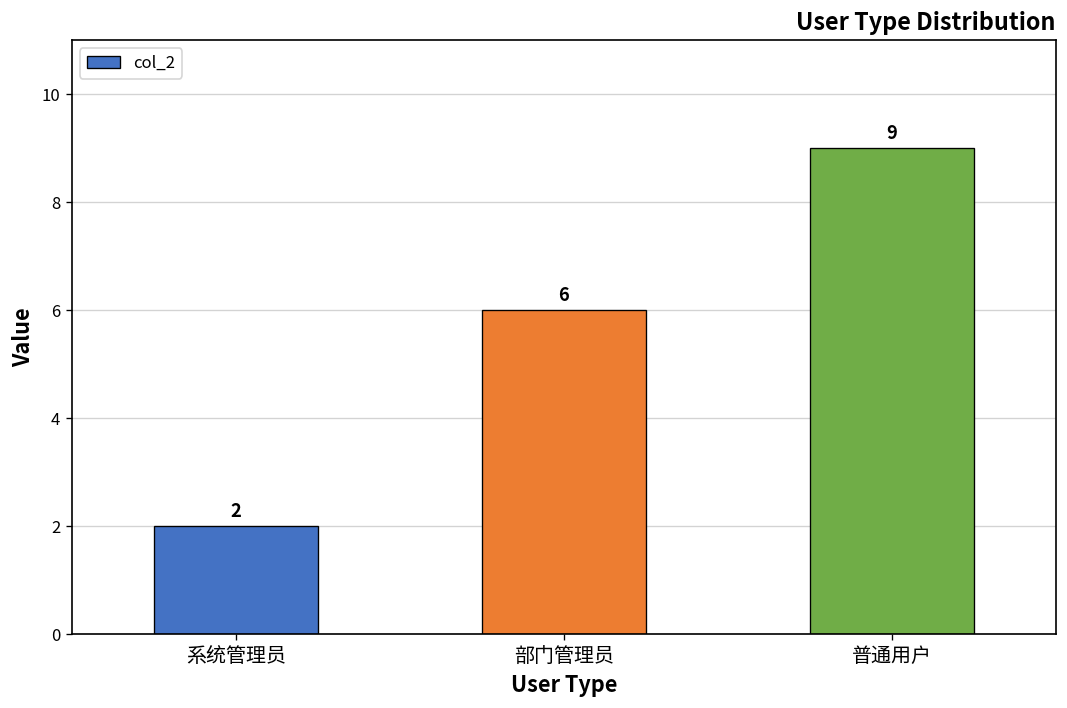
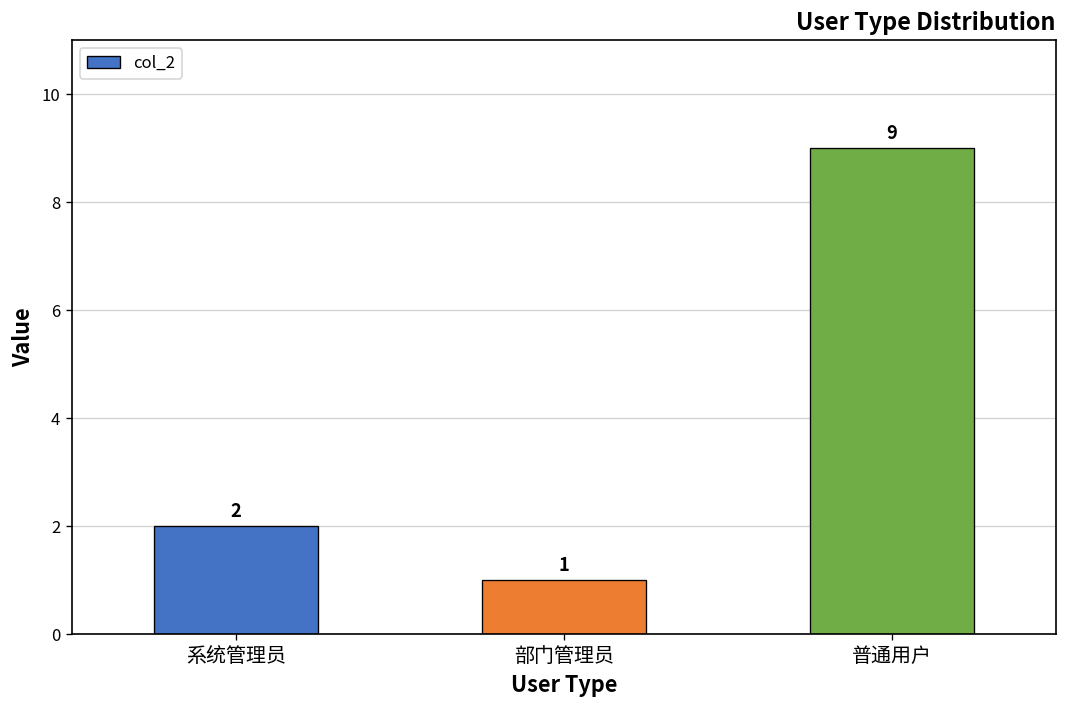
  {
    "系统管理员": 2,
-   "部门管理员": 6,
+   "部门管理员": 1,
    "普通用户": 9
  }
